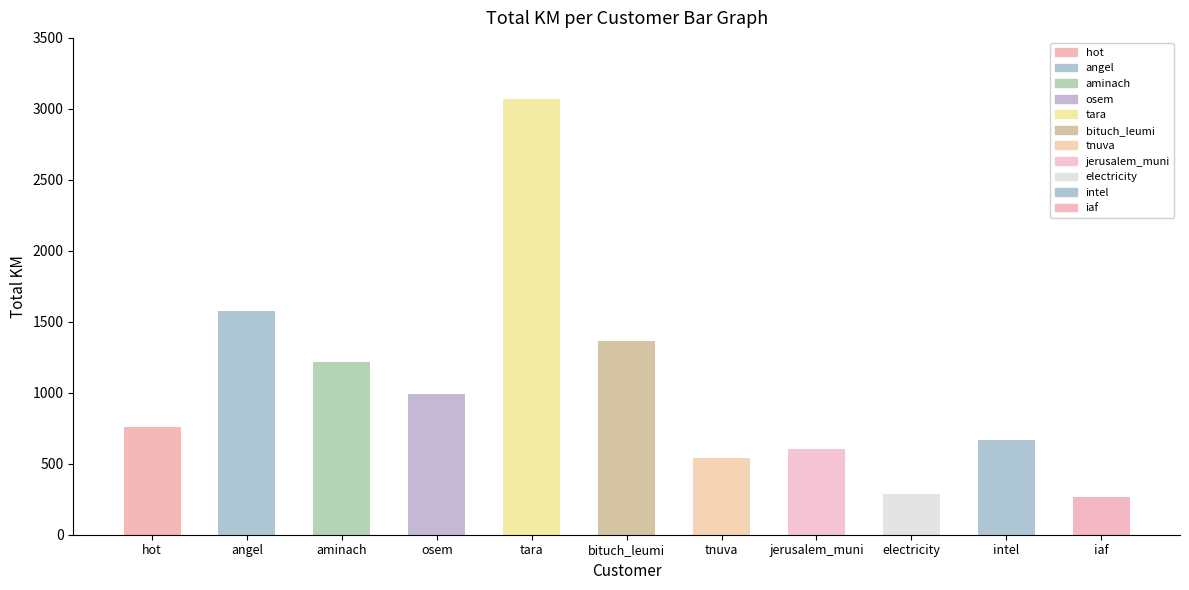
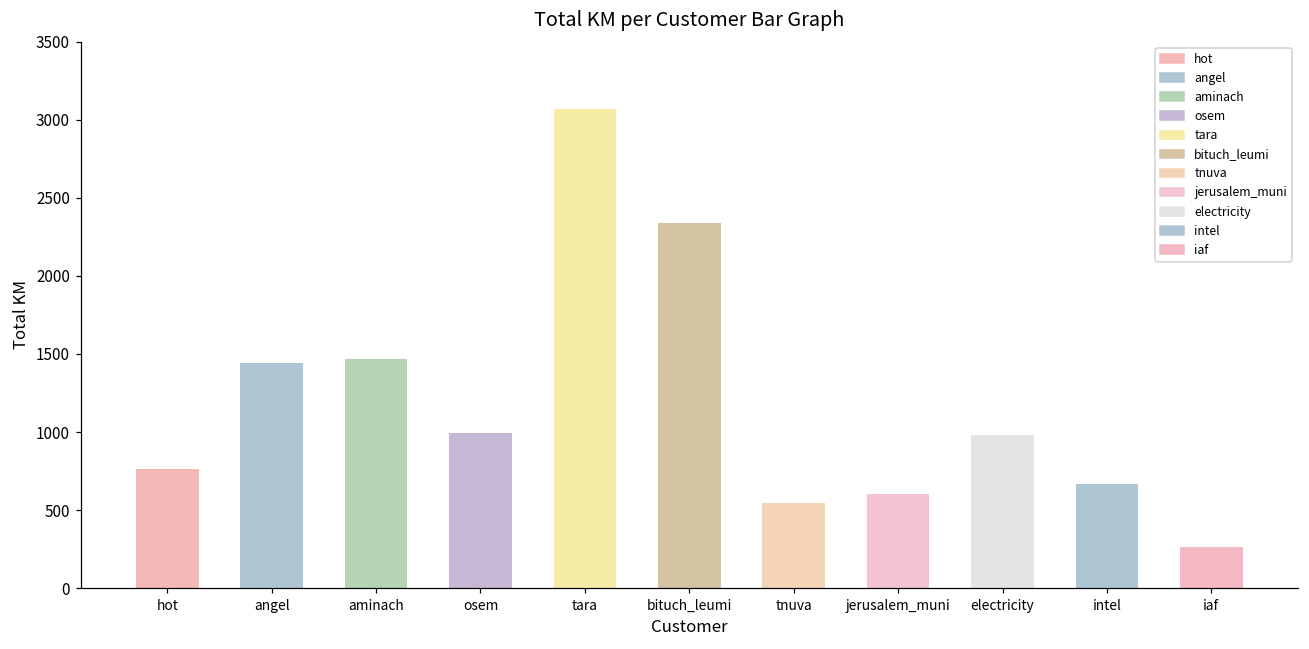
  {
    "hot": 760,
-   "angel": 1580,
-   "aminach": 1220,
+   "angel": 1440,
+   "aminach": 1470,
    "osem": 990,
    "tara": 3070,
-   "bituch_leumi": 1360,
+   "bituch_leumi": 2340,
    "tnuva": 540,
    "jerusalem_muni": 600,
-   "electricity": 290,
+   "electricity": 980,
    "intel": 670,
    "iaf": 260
  }
